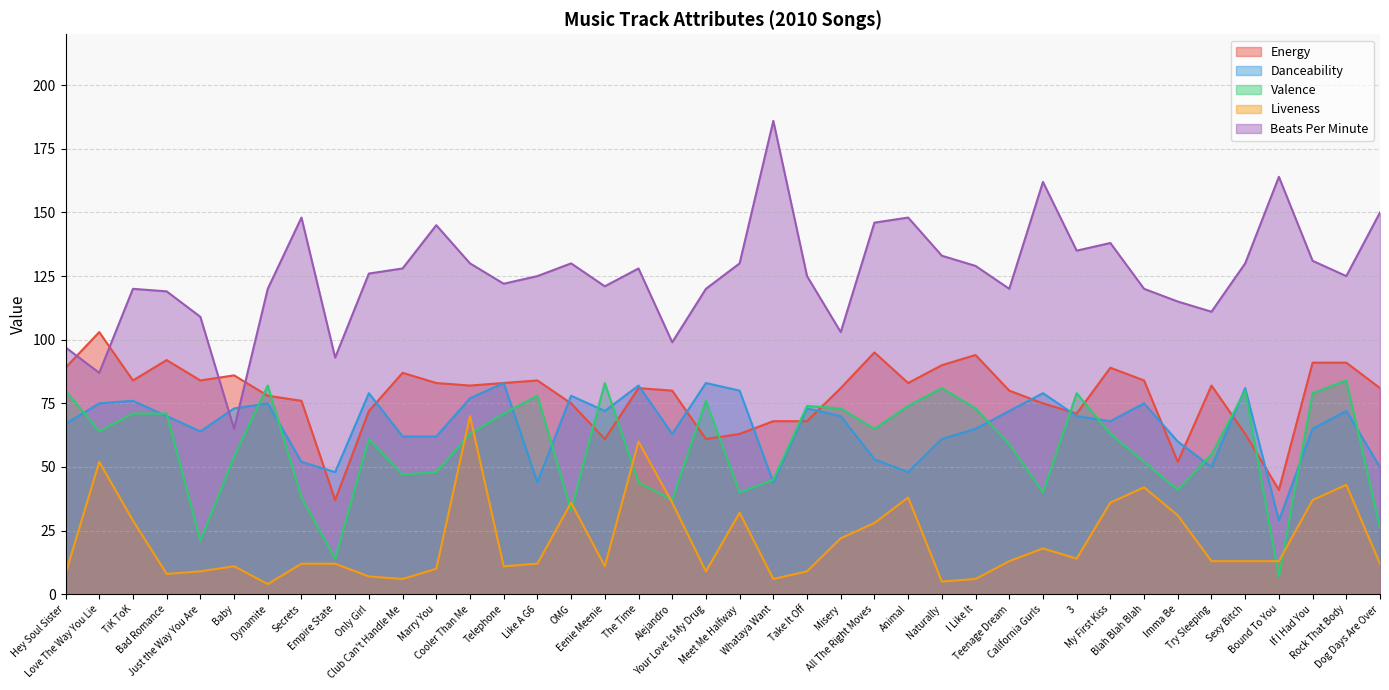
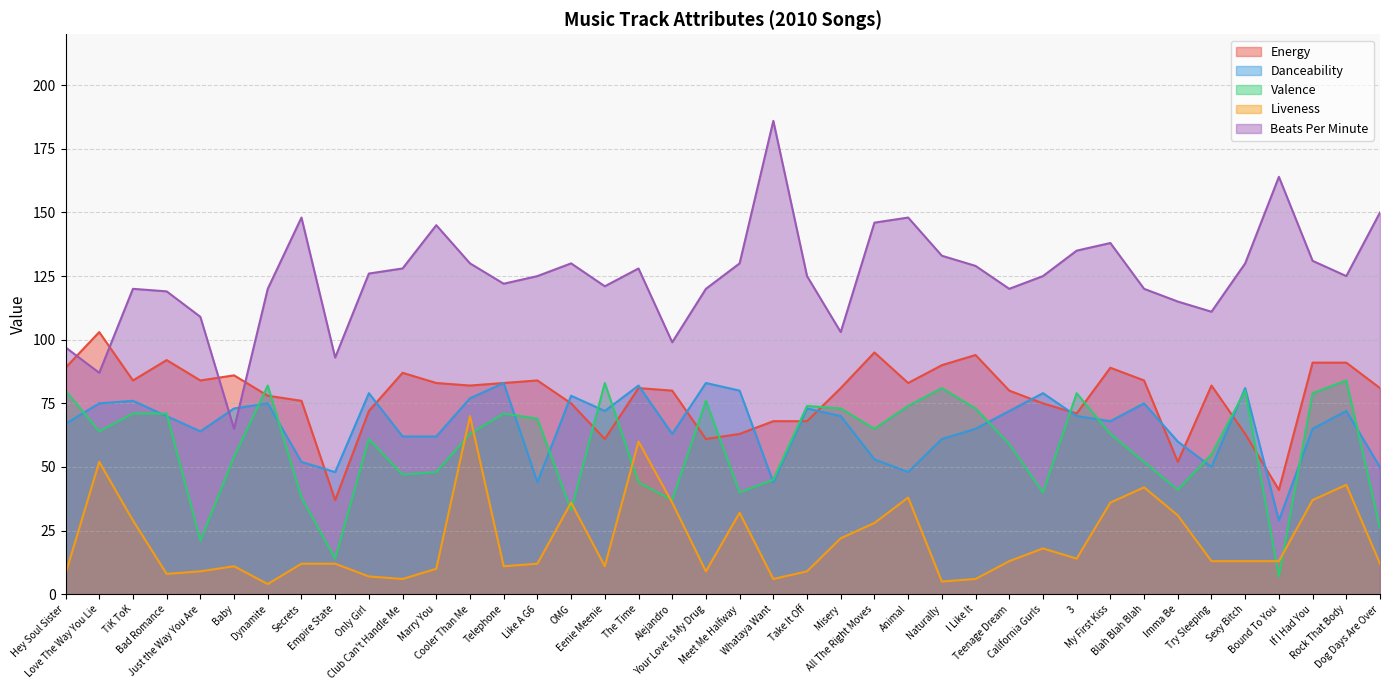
  {
    "Energy": {
      "Hey Soul Sister": 89,
      "Love The Way You Lie": 103,
      "TiK ToK": 84,
      "Bad Romance": 92,
      "Just the Way You Are": 84,
      "Baby": 86,
      "Dynamite": 78,
      "Secrets": 76,
      "Empire State": 37,
      "Only Girl": 72,
      "Club Can't Handle Me": 87,
      "Marry You": 83,
      "Cooler Than Me": 82,
      "Like A G6": 84,
      "OMG": 75,
      "Eenie Meenie": 61,
      "The Time": 81,
      "Alejandro": 80,
      "Your Love Is My Drug": 61,
      "Meet Me Halfway": 63,
      "Whataya Want": 68,
      "Take It Off": 68,
      "Misery": 81,
      "All The Right Moves": 95,
      "Animal": 83,
      "Naturally": 90,
      "I Like It": 94,
      "Teenage Dream": 80,
      "California Gurls": 75,
      "3": 71,
      "My First Kiss": 89,
      "Blah Blah Blah": 84,
      "Imma Be": 52,
      "Try Sleeping": 82,
      "Sexy Bitch": 63,
      "Bound To You": 41,
      "If I Had You": 91,
      "Rock That Body": 91,
      "Dog Days Are Over": 81
    },
    "Danceability": {
      "Hey Soul Sister": 67,
      "Love The Way You Lie": 75,
      "TiK ToK": 76,
      "Bad Romance": 70,
      "Just the Way You Are": 64,
      "Baby": 73,
      "Dynamite": 75,
      "Secrets": 52,
      "Empire State": 48,
      "Only Girl": 79,
      "Club Can't Handle Me": 62,
      "Marry You": 62,
      "Cooler Than Me": 77,
      "Like A G6": 44,
      "OMG": 78,
      "Eenie Meenie": 72,
      "The Time": 82,
      "Alejandro": 63,
      "Your Love Is My Drug": 83,
      "Meet Me Halfway": 80,
      "Whataya Want": 44,
      "Take It Off": 73,
      "Misery": 70,
      "All The Right Moves": 53,
      "Animal": 48,
      "Naturally": 61,
      "I Like It": 65,
      "Teenage Dream": 72,
      "California Gurls": 79,
      "3": 70,
      "My First Kiss": 68,
      "Blah Blah Blah": 75,
      "Imma Be": 60,
      "Try Sleeping": 50,
      "Bound To You": 29,
      "If I Had You": 65,
      "Rock That Body": 72,
      "Dog Days Are Over": 50
    },
    "Valence": {
      "Hey Soul Sister": 80,
      "Love The Way You Lie": 64,
      "TiK ToK": 71,
      "Bad Romance": 71,
      "Just the Way You Are": 21,
      "Baby": 54,
      "Dynamite": 82,
      "Secrets": 38,
      "Empire State": 14,
      "Only Girl": 61,
      "Club Can't Handle Me": 47,
      "Marry You": 48,
      "Cooler Than Me": 63,
      "Telephone": 71,
-     "Like A G6": 78,
+     "Like A G6": 69,
      "OMG": 33,
      "Eenie Meenie": 83,
      "The Time": 44,
      "Your Love Is My Drug": 76,
      "Meet Me Halfway": 40,
      "Whataya Want": 45,
      "Take It Off": 74,
      "Misery": 73,
      "All The Right Moves": 65,
      "Animal": 74,
      "Naturally": 81,
      "I Like It": 73,
      "Teenage Dream": 59,
      "California Gurls": 40,
      "3": 79,
      "My First Kiss": 63,
      "Blah Blah Blah": 52,
      "Imma Be": 41,
      "Try Sleeping": 55,
      "Bound To You": 7,
      "If I Had You": 79,
      "Rock That Body": 84,
      "Dog Days Are Over": 26
    },
    "Liveness": {
      "Hey Soul Sister": 8,
      "Love The Way You Lie": 52,
      "TiK ToK": 29,
      "Bad Romance": 8,
      "Just the Way You Are": 9,
      "Baby": 11,
      "Dynamite": 4,
      "Secrets": 12,
      "Empire State": 12,
      "Only Girl": 7,
      "Club Can't Handle Me": 6,
      "Marry You": 10,
      "Cooler Than Me": 70,
      "Telephone": 11,
      "Like A G6": 12,
      "OMG": 36,
      "Eenie Meenie": 11,
      "The Time": 60,
      "Your Love Is My Drug": 9,
      "Meet Me Halfway": 32,
      "Whataya Want": 6,
      "Take It Off": 9,
      "Misery": 22,
      "All The Right Moves": 28,
      "Animal": 38,
      "Naturally": 5,
      "I Like It": 6,
      "Teenage Dream": 13,
      "California Gurls": 18,
      "3": 14,
      "My First Kiss": 36,
      "Blah Blah Blah": 42,
      "Imma Be": 31,
      "Try Sleeping": 13,
      "Sexy Bitch": 13,
      "Bound To You": 13,
      "If I Had You": 37,
      "Rock That Body": 43,
      "Dog Days Are Over": 12
    },
    "Beats Per Minute": {
      "Hey Soul Sister": 97,
      "Love The Way You Lie": 87,
      "TiK ToK": 120,
      "Bad Romance": 119,
      "Just the Way You Are": 109,
      "Baby": 65,
      "Dynamite": 120,
      "Secrets": 148,
      "Empire State": 93,
      "Only Girl": 126,
      "Club Can't Handle Me": 128,
      "Marry You": 145,
      "Cooler Than Me": 130,
      "Telephone": 122,
      "Like A G6": 125,
      "OMG": 130,
      "Eenie Meenie": 121,
      "The Time": 128,
      "Alejandro": 99,
      "Your Love Is My Drug": 120,
      "Meet Me Halfway": 130,
      "Whataya Want": 186,
      "Take It Off": 125,
      "Misery": 103,
      "All The Right Moves": 146,
      "Animal": 148,
      "Naturally": 133,
      "I Like It": 129,
      "Teenage Dream": 120,
-     "California Gurls": 162,
+     "California Gurls": 125,
      "3": 135,
      "My First Kiss": 138,
      "Blah Blah Blah": 120,
      "Imma Be": 115,
      "Try Sleeping": 111,
      "Sexy Bitch": 130,
      "Bound To You": 164,
      "If I Had You": 131,
      "Rock That Body": 125,
      "Dog Days Are Over": 150
    }
  }
